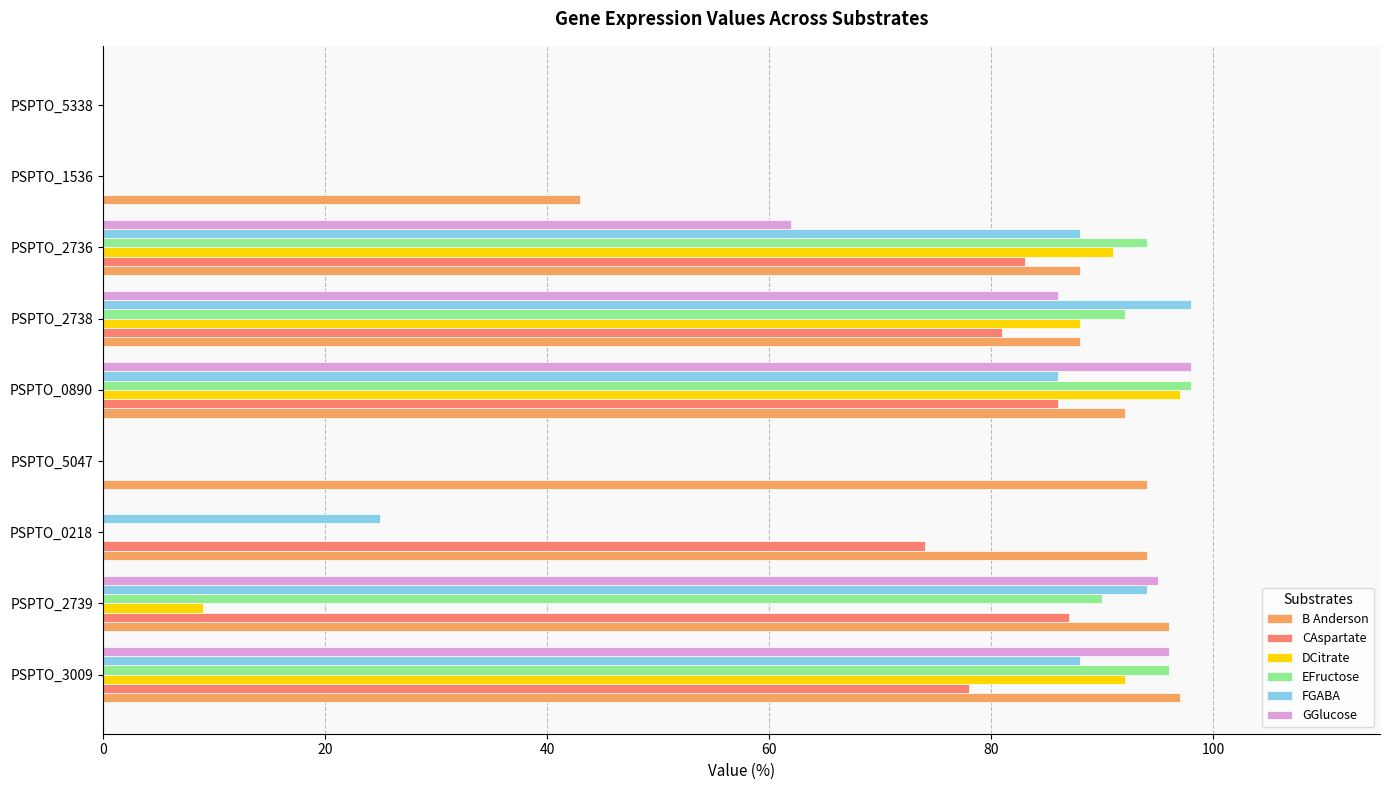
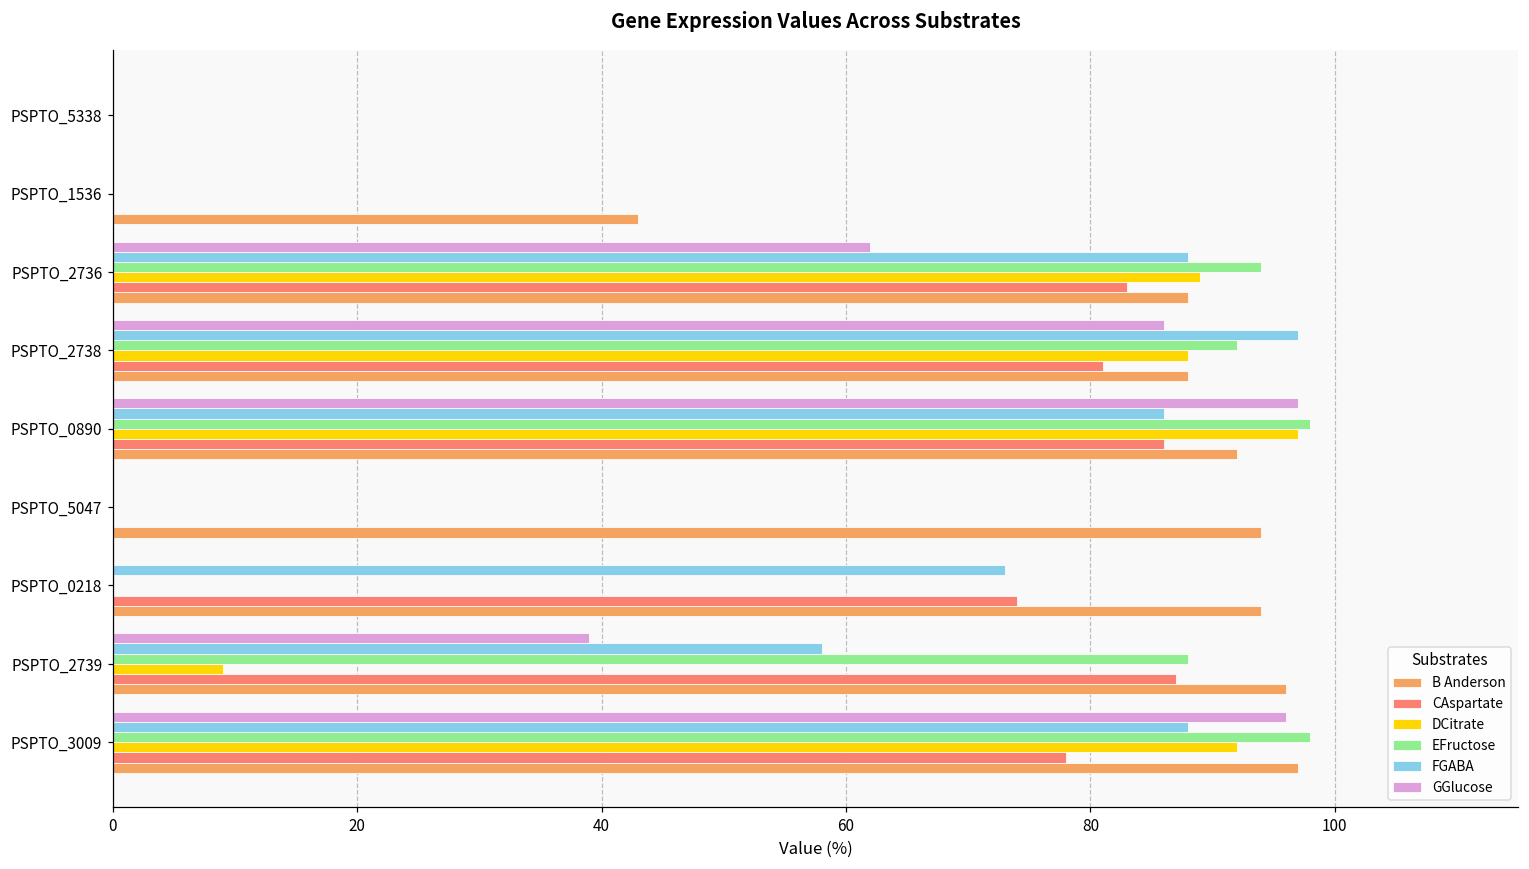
  {
    "DCitrate": {
      "PSPTO_5338": 0,
      "PSPTO_1536": 0,
-     "PSPTO_2736": 91,
+     "PSPTO_2736": 89,
      "PSPTO_2738": 88,
      "PSPTO_0890": 97,
      "PSPTO_5047": 0,
      "PSPTO_0218": 0,
      "PSPTO_2739": 9,
      "PSPTO_3009": 92
    },
    "EFructose": {
      "PSPTO_5338": 0,
      "PSPTO_1536": 0,
      "PSPTO_2736": 94,
      "PSPTO_2738": 92,
      "PSPTO_0890": 98,
      "PSPTO_5047": 0,
      "PSPTO_0218": 0,
-     "PSPTO_2739": 90,
-     "PSPTO_3009": 96
+     "PSPTO_2739": 88,
+     "PSPTO_3009": 98
    },
    "FGABA": {
      "PSPTO_5338": 0,
      "PSPTO_1536": 0,
      "PSPTO_2736": 88,
-     "PSPTO_2738": 98,
+     "PSPTO_2738": 97,
      "PSPTO_0890": 86,
      "PSPTO_5047": 0,
-     "PSPTO_0218": 25,
-     "PSPTO_2739": 94,
+     "PSPTO_0218": 73,
+     "PSPTO_2739": 58,
      "PSPTO_3009": 88
    },
    "GGlucose": {
      "PSPTO_5338": 0,
      "PSPTO_1536": 0,
      "PSPTO_2736": 62,
      "PSPTO_2738": 86,
-     "PSPTO_0890": 98,
+     "PSPTO_0890": 97,
      "PSPTO_5047": 0,
      "PSPTO_0218": 0,
-     "PSPTO_2739": 95,
+     "PSPTO_2739": 39,
      "PSPTO_3009": 96
    }
  }
